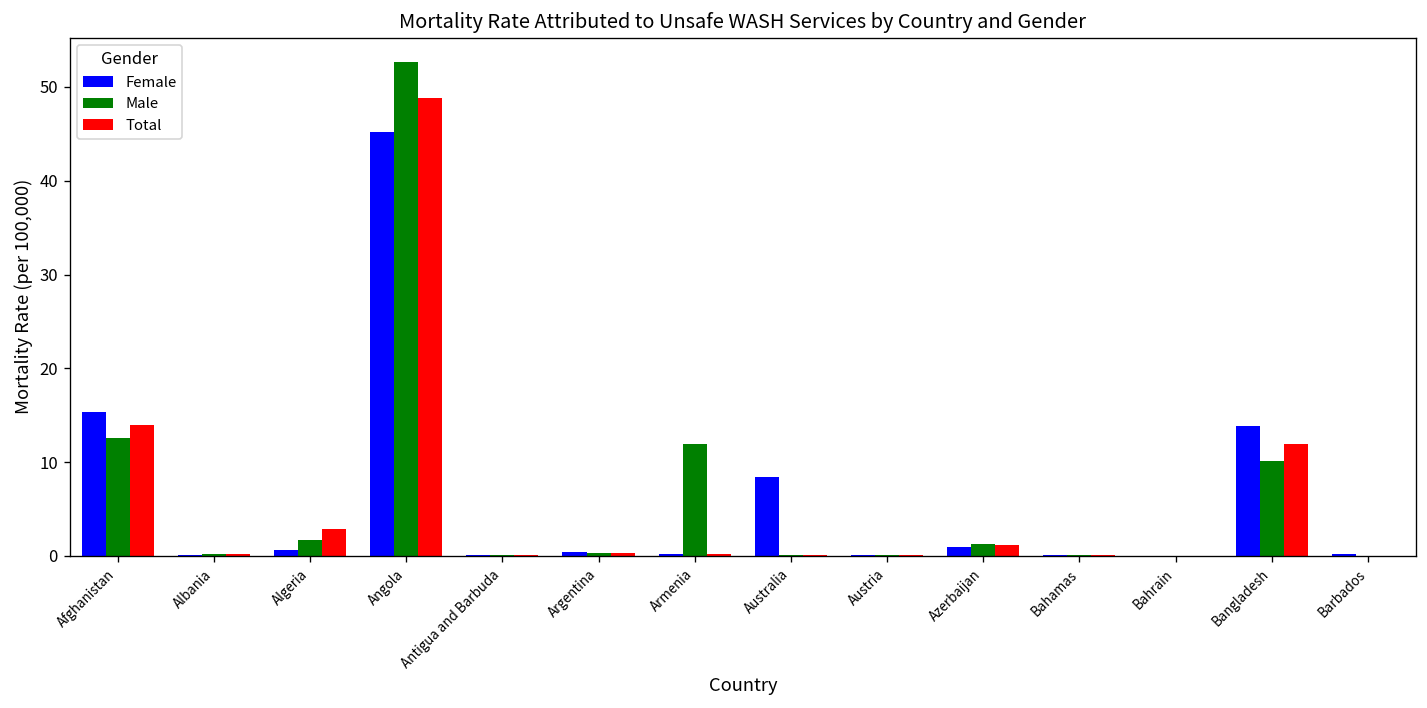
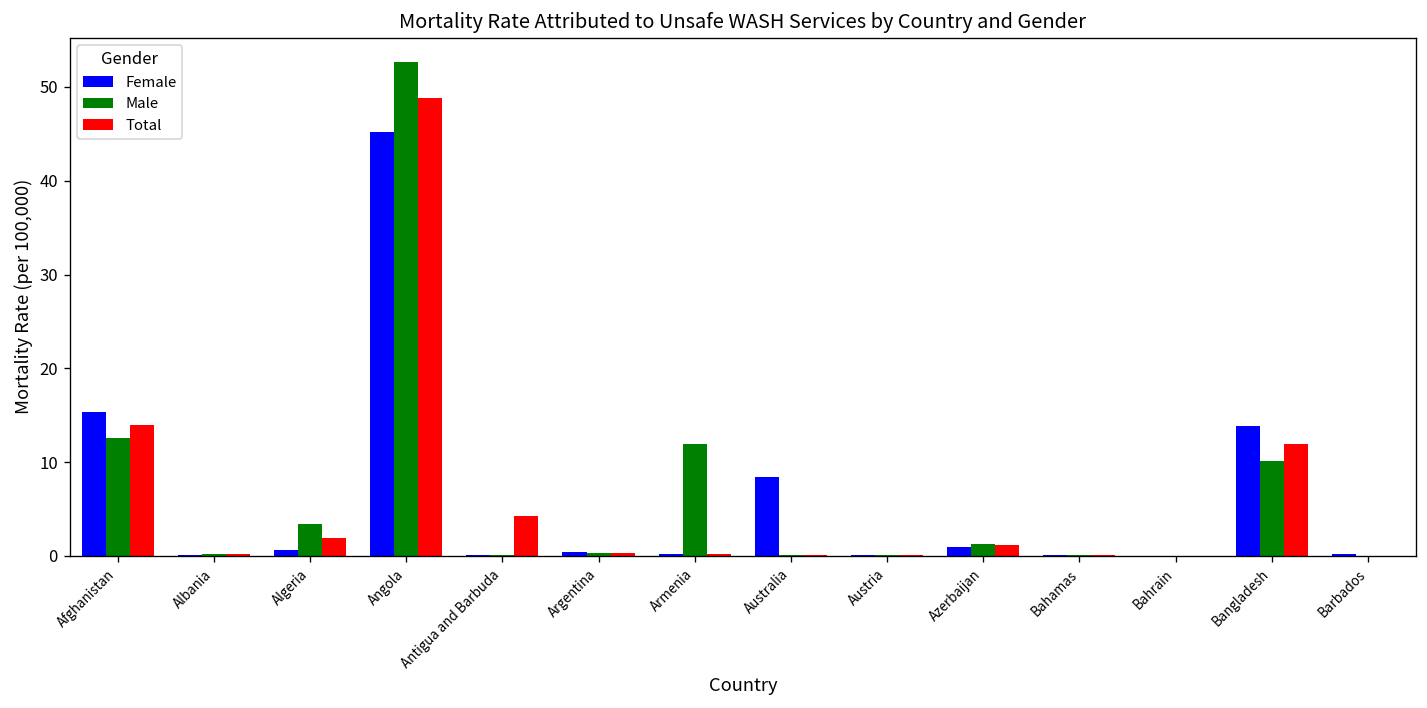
  {
    "Female": {
      "Afghanistan": 15,
      "Algeria": 1,
      "Angola": 45,
      "Argentina": 0,
      "Australia": 8,
      "Azerbaijan": 1,
      "Bangladesh": 14
    },
    "Male": {
      "Afghanistan": 13,
-     "Algeria": 2,
+     "Algeria": 3,
      "Angola": 53,
      "Argentina": 0,
      "Armenia": 12,
      "Azerbaijan": 1,
      "Bangladesh": 10,
      "Barbados": 0
    },
    "Total": {
      "Afghanistan": 14,
-     "Algeria": 3,
+     "Algeria": 2,
      "Angola": 49,
-     "Antigua and Barbuda": 0,
+     "Antigua and Barbuda": 4,
      "Argentina": 0,
      "Azerbaijan": 1,
      "Bangladesh": 12,
      "Barbados": 0
    }
  }
